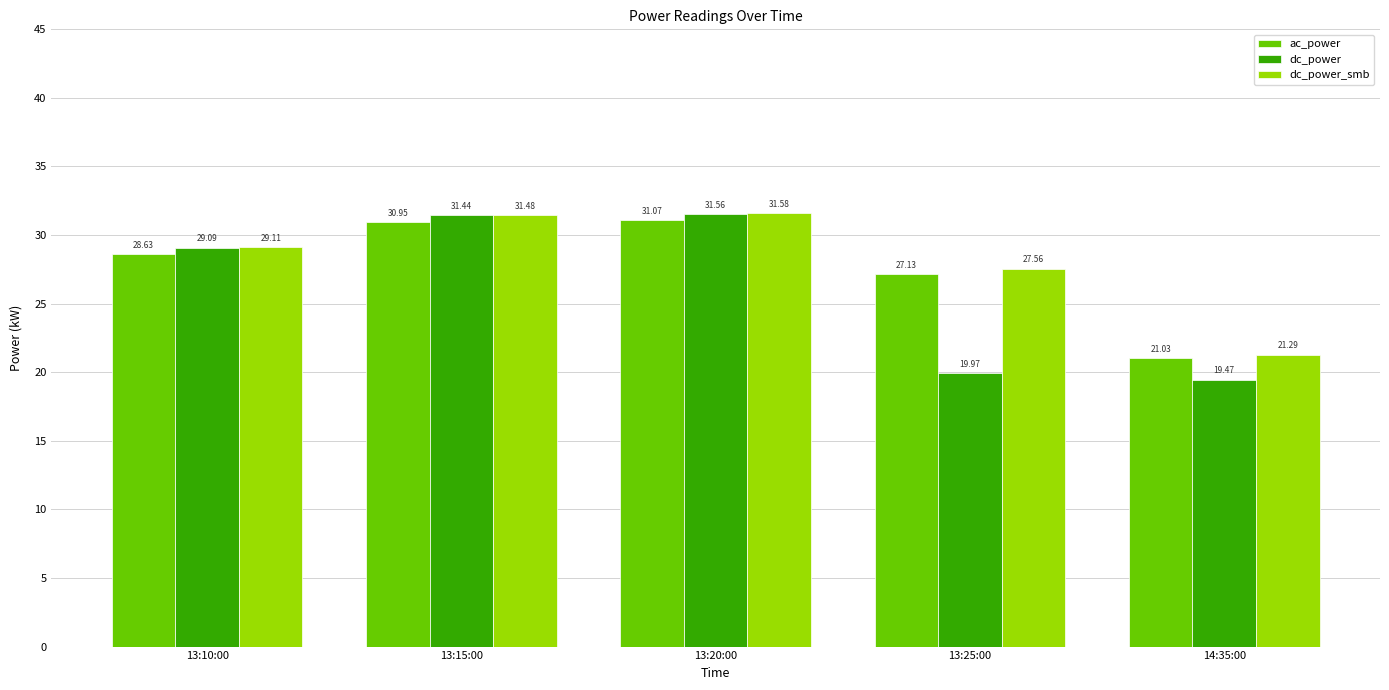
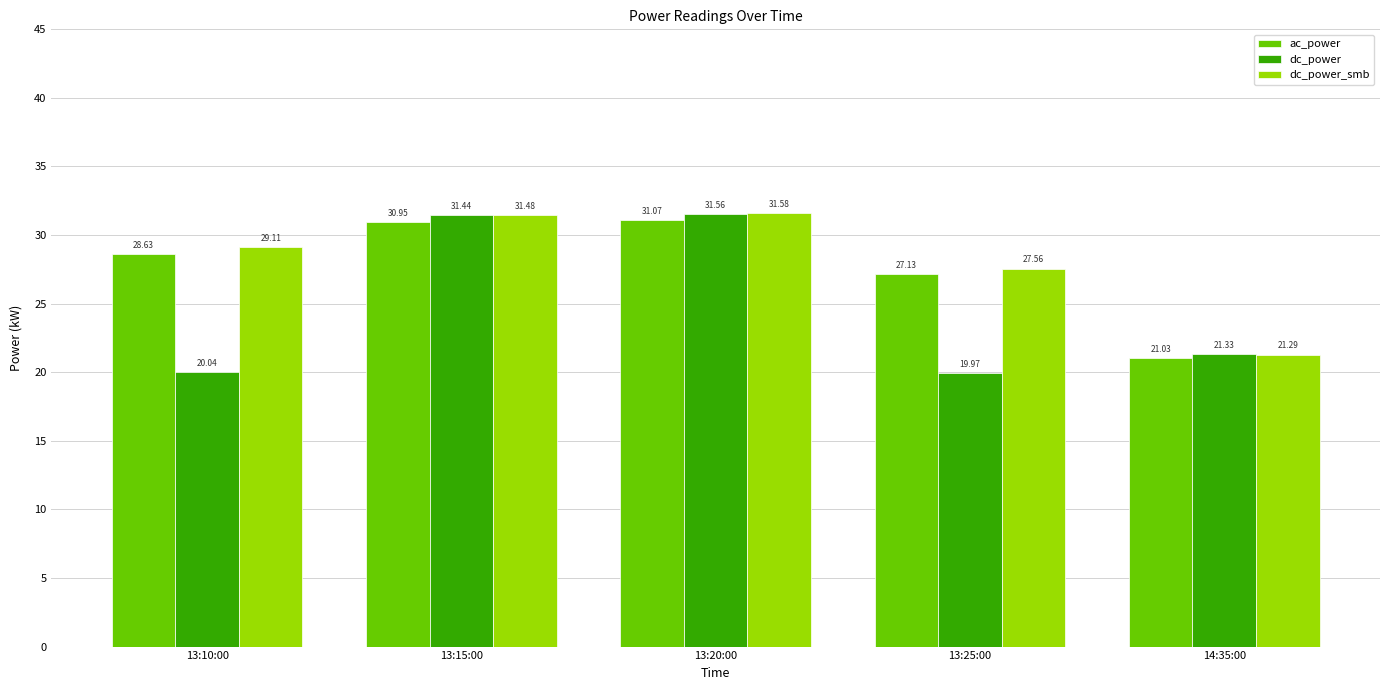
  {
    "dc_power": {
-     "13:10:00": 29.09,
+     "13:10:00": 20.04,
      "13:15:00": 31.44,
      "13:20:00": 31.56,
      "13:25:00": 19.97,
-     "14:35:00": 19.47
+     "14:35:00": 21.33
    }
  }
